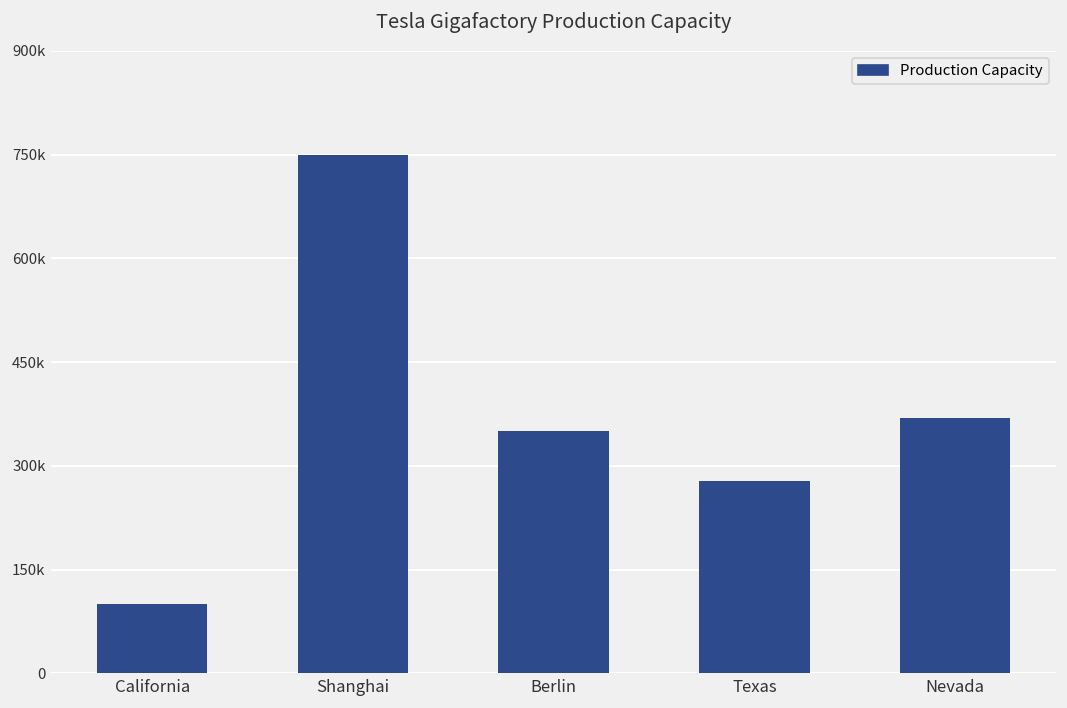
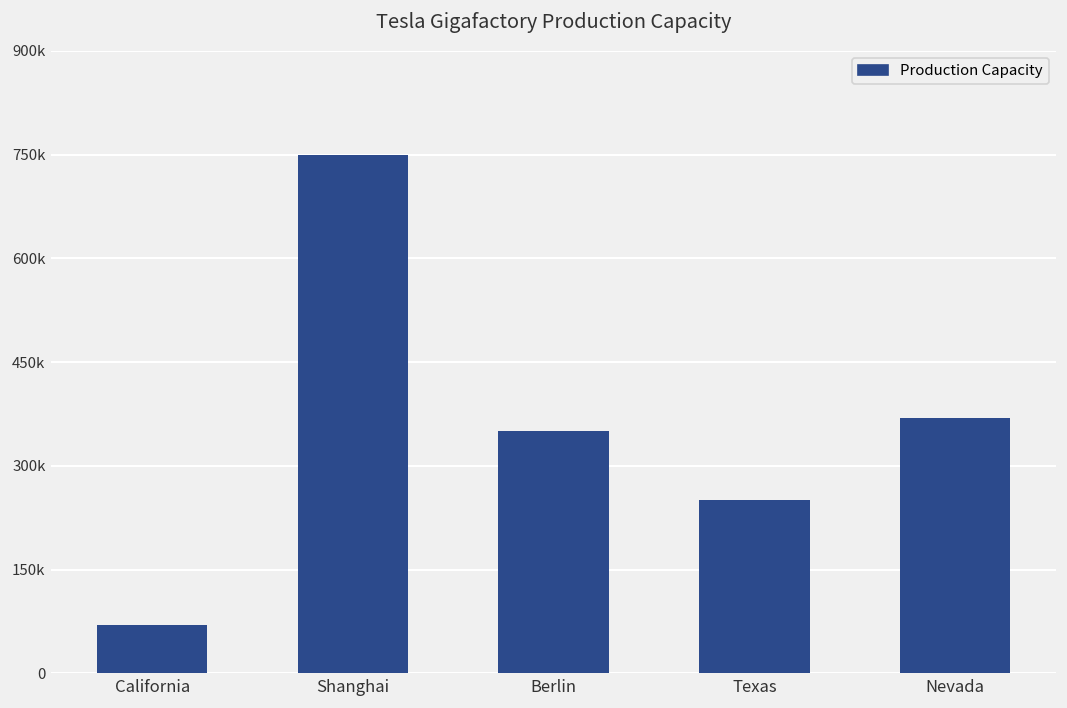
  {
-   "California": 100000,
+   "California": 70000,
    "Shanghai": 750000,
    "Berlin": 350000,
-   "Texas": 280000,
+   "Texas": 250000,
    "Nevada": 370000
  }
